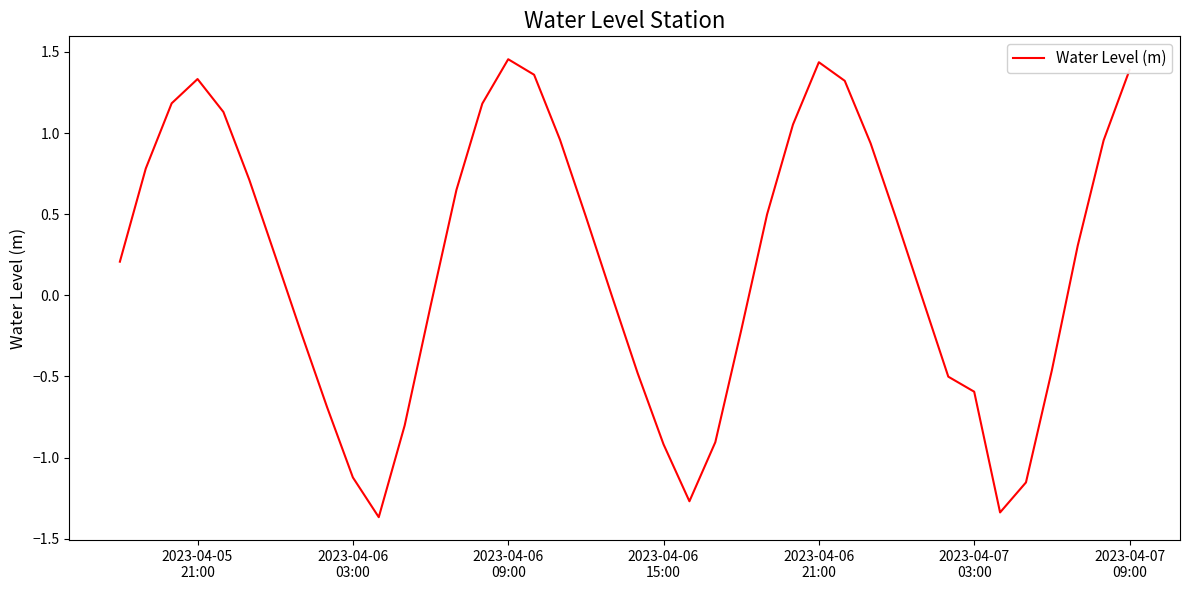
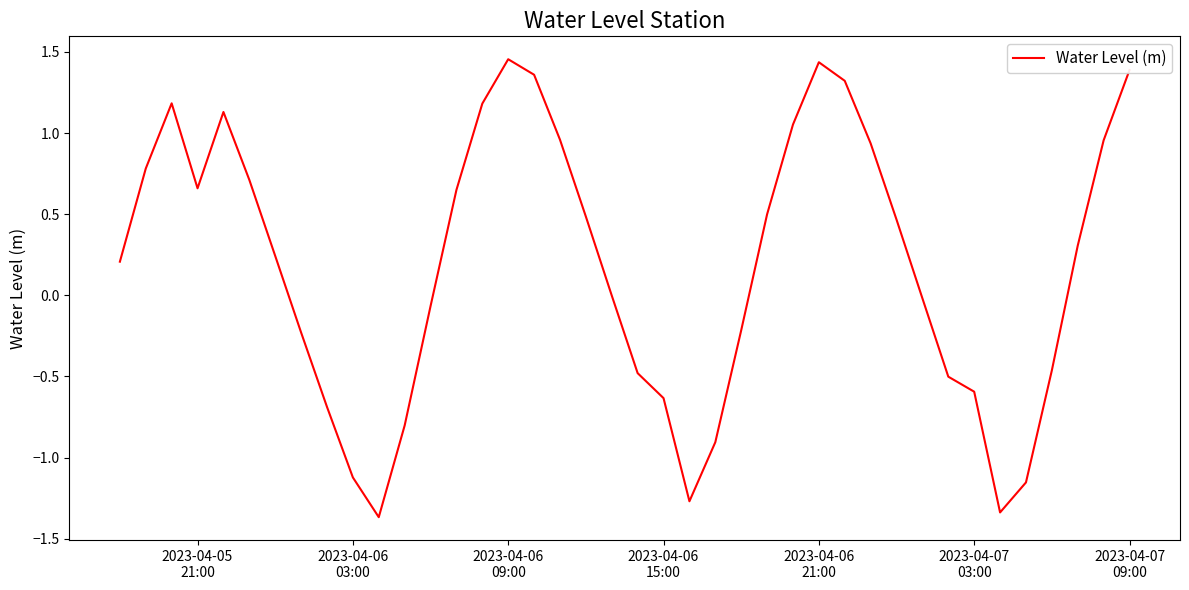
  {
-   "2023-04-05 21:00": 1.33,
+   "2023-04-05 21:00": 0.66,
    "2023-04-06 03:00": -1.12,
    "2023-04-06 09:00": 1.45,
-   "2023-04-06 15:00": -0.92,
+   "2023-04-06 15:00": -0.63,
    "2023-04-06 21:00": 1.44,
    "2023-04-07 03:00": -0.59
  }
